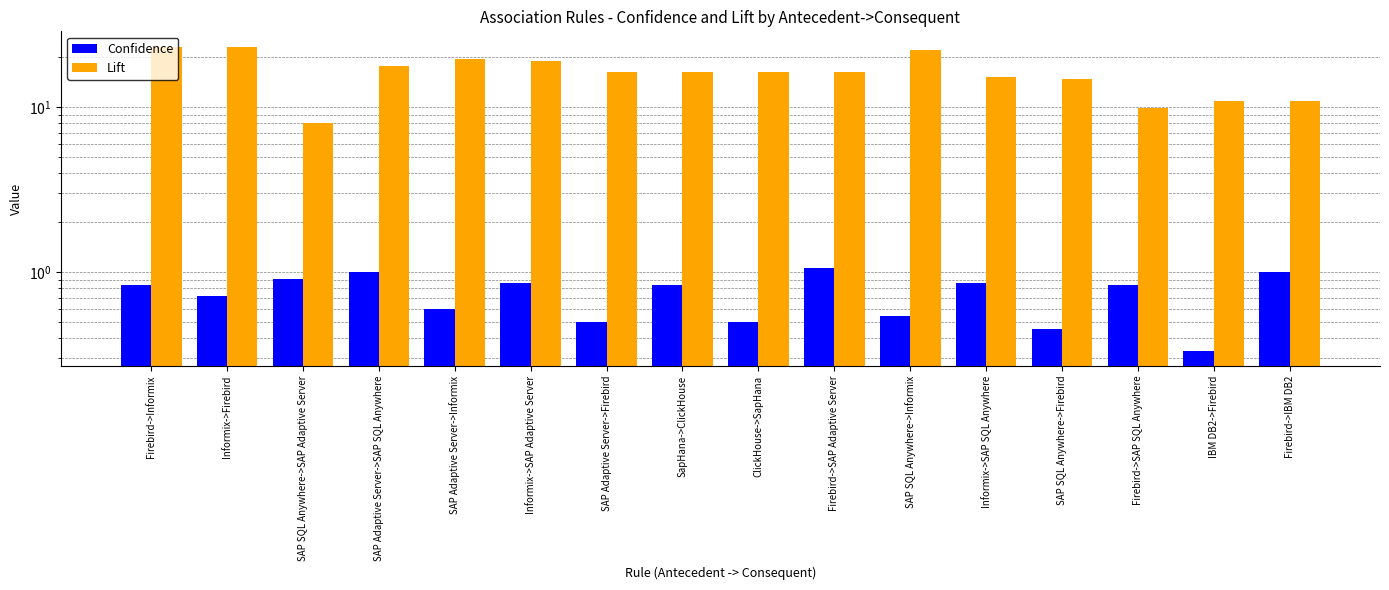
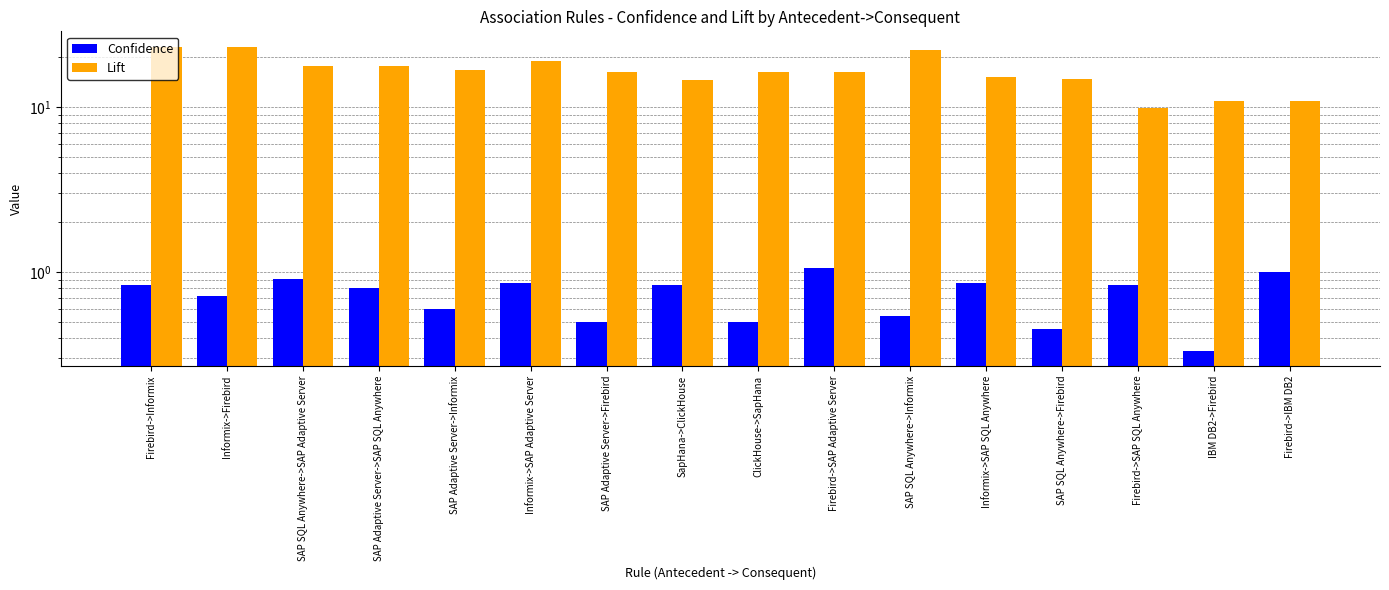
  {
    "Confidence": {
      "Firebird->Informix": 0.8,
      "Informix->Firebird": 0.7,
      "SAP SQL Anywhere->SAP Adaptive Server": 0.9,
-     "SAP Adaptive Server->SAP SQL Anywhere": 1.0,
+     "SAP Adaptive Server->SAP SQL Anywhere": 0.8,
      "SAP Adaptive Server->Informix": 0.6,
      "Informix->SAP Adaptive Server": 0.9,
      "SAP Adaptive Server->Firebird": 0.5,
      "SapHana->ClickHouse": 0.8,
      "ClickHouse->SapHana": 0.5,
      "Firebird->SAP Adaptive Server": 1.1,
      "SAP SQL Anywhere->Informix": 0.55,
      "Informix->SAP SQL Anywhere": 0.9,
      "SAP SQL Anywhere->Firebird": 0.45,
      "Firebird->SAP SQL Anywhere": 0.8,
      "IBM DB2->Firebird": 0.33,
      "Firebird->IBM DB2": 1.0
    },
    "Lift": {
      "Informix->Firebird": 23,
-     "SAP SQL Anywhere->SAP Adaptive Server": 8,
+     "SAP SQL Anywhere->SAP Adaptive Server": 18,
      "SAP Adaptive Server->SAP SQL Anywhere": 18,
-     "SAP Adaptive Server->Informix": 20,
+     "SAP Adaptive Server->Informix": 17,
      "Informix->SAP Adaptive Server": 19,
      "SAP Adaptive Server->Firebird": 16,
-     "SapHana->ClickHouse": 16,
+     "SapHana->ClickHouse": 14,
      "ClickHouse->SapHana": 16,
      "Firebird->SAP Adaptive Server": 16,
      "SAP SQL Anywhere->Informix": 22,
      "Informix->SAP SQL Anywhere": 15,
      "SAP SQL Anywhere->Firebird": 15,
      "Firebird->SAP SQL Anywhere": 10,
      "IBM DB2->Firebird": 11,
      "Firebird->IBM DB2": 11
    }
  }
